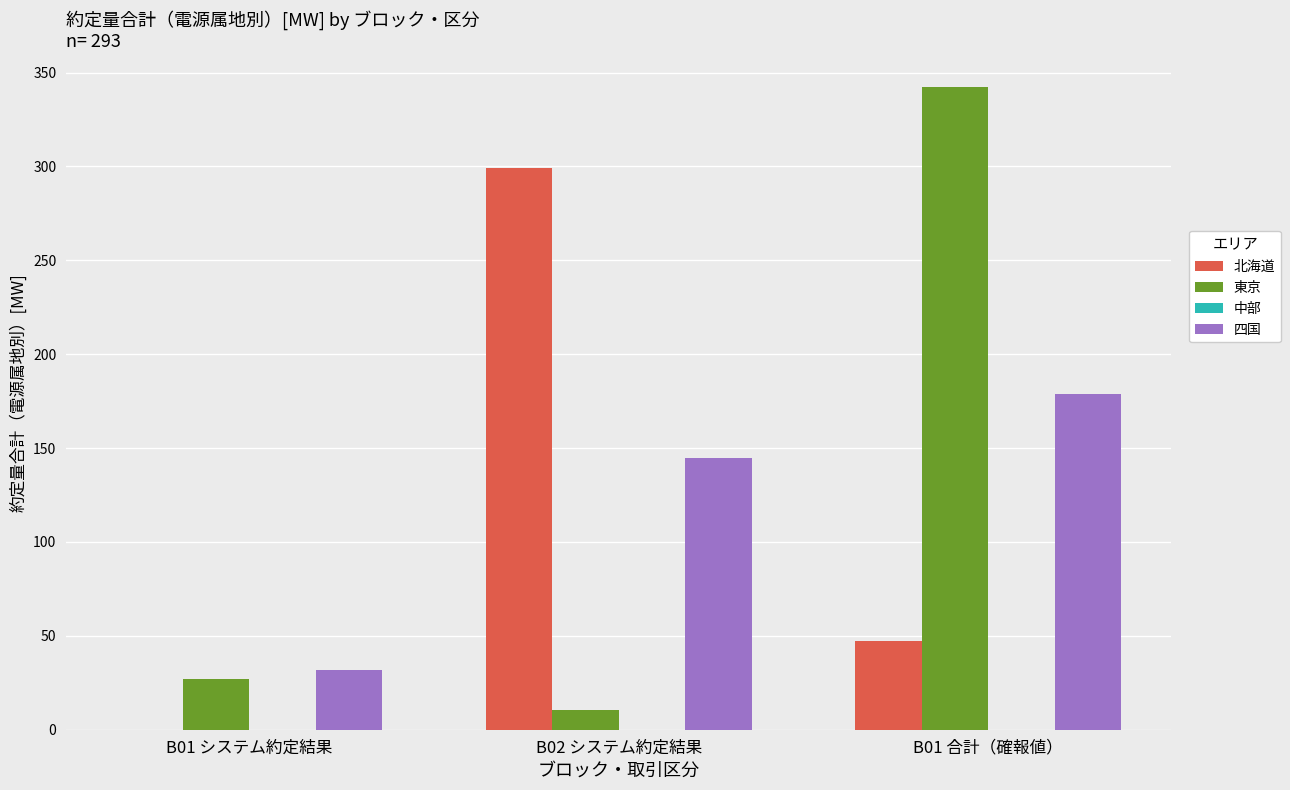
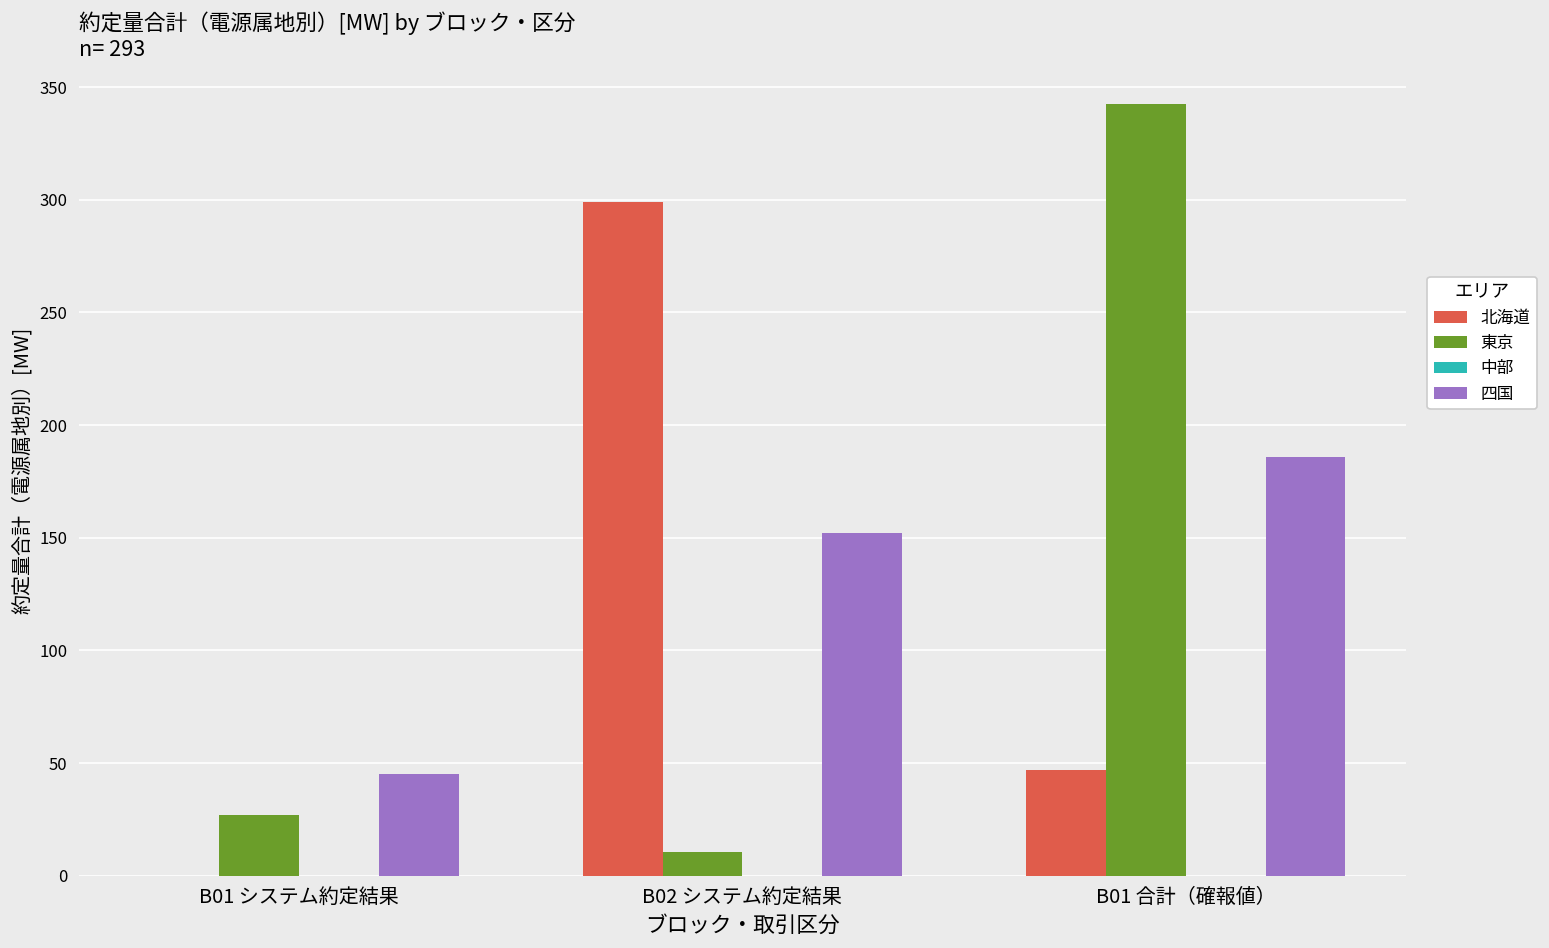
  {
    "北海道": {
      "B01 システム約定結果": 0,
      "B02 システム約定結果": 299,
      "B01 合計（確報値）": 47
    },
    "東京": {
      "B01 システム約定結果": 27,
      "B02 システム約定結果": 11,
      "B01 合計（確報値）": 342
    },
    "中部": {
      "B01 システム約定結果": 0,
      "B02 システム約定結果": 0,
      "B01 合計（確報値）": 0
    },
    "四国": {
-     "B01 システム約定結果": 32,
-     "B02 システム約定結果": 145,
-     "B01 合計（確報値）": 179
+     "B01 システム約定結果": 45,
+     "B02 システム約定結果": 152,
+     "B01 合計（確報値）": 186
    }
  }
